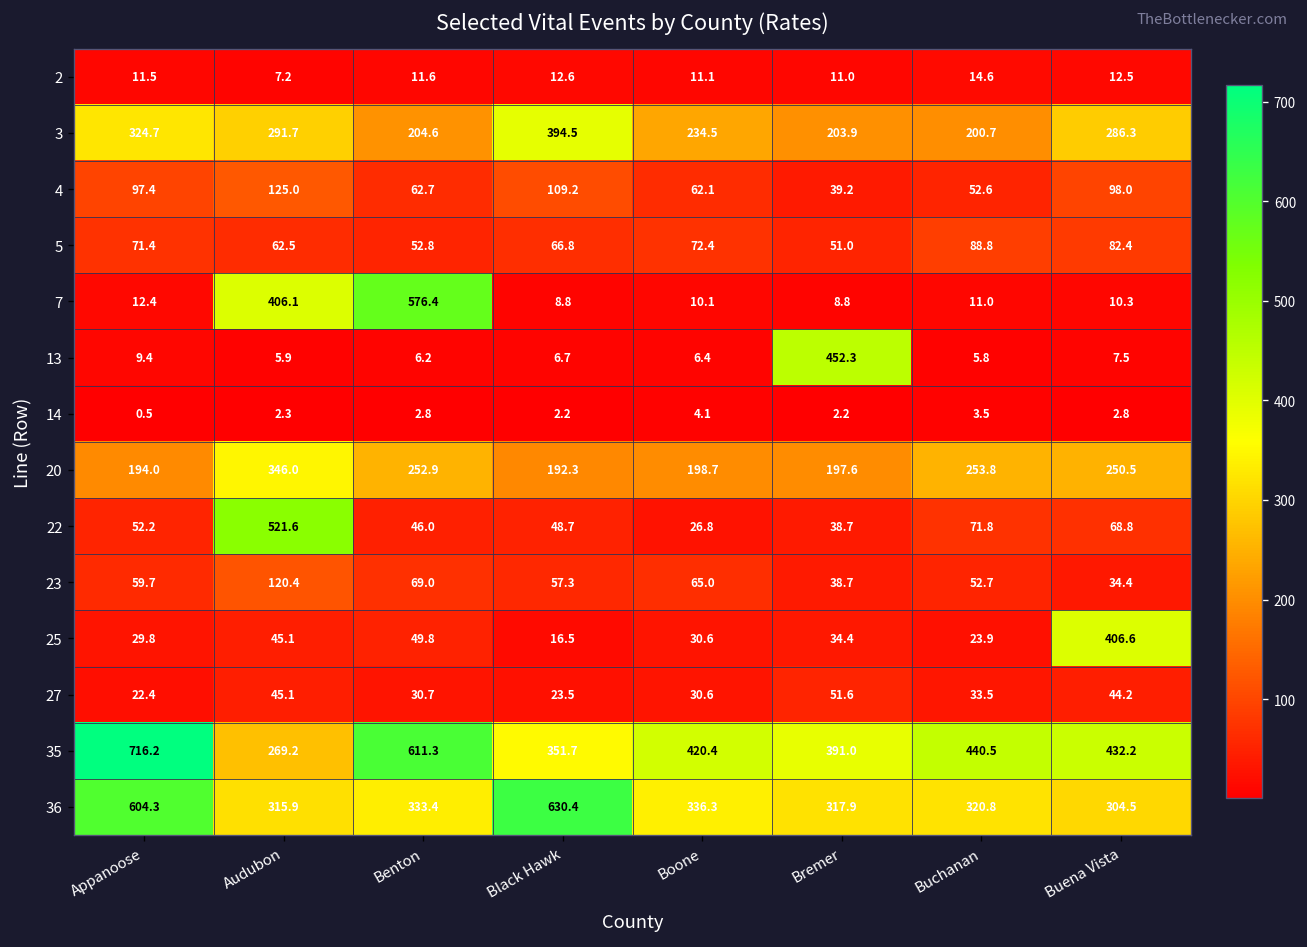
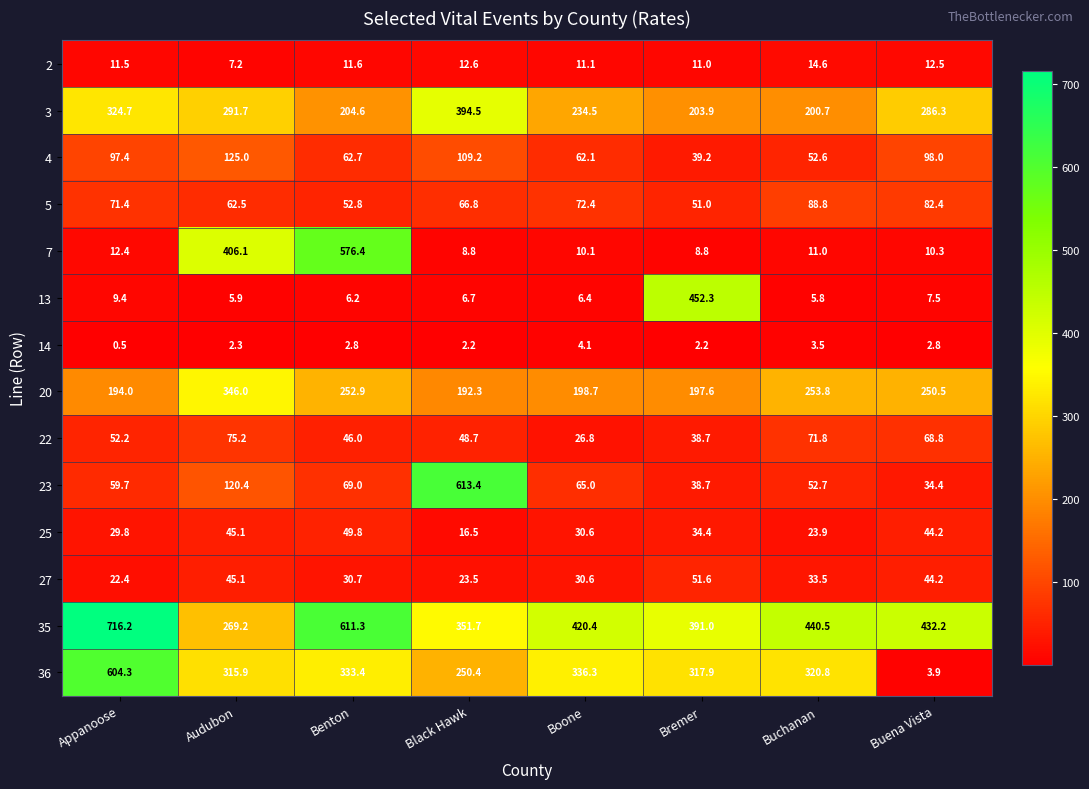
  {
    "2": {
      "Appanoose": 11.5,
      "Audubon": 7.2,
      "Benton": 11.6,
      "Black Hawk": 12.6,
      "Boone": 11.1,
      "Bremer": 11.0,
      "Buchanan": 14.6,
      "Buena Vista": 12.5
    },
    "3": {
      "Appanoose": 324.7,
      "Audubon": 291.7,
      "Benton": 204.6,
      "Black Hawk": 394.5,
      "Boone": 234.5,
      "Bremer": 203.9,
      "Buchanan": 200.7,
      "Buena Vista": 286.3
    },
    "4": {
      "Appanoose": 97.4,
      "Audubon": 125.0,
      "Benton": 62.7,
      "Black Hawk": 109.2,
      "Boone": 62.1,
      "Bremer": 39.2,
      "Buchanan": 52.6,
      "Buena Vista": 98.0
    },
    "5": {
      "Appanoose": 71.4,
      "Audubon": 62.5,
      "Benton": 52.8,
      "Black Hawk": 66.8,
      "Boone": 72.4,
      "Bremer": 51.0,
      "Buchanan": 88.8,
      "Buena Vista": 82.4
    },
    "7": {
      "Appanoose": 12.4,
      "Audubon": 406.1,
      "Benton": 576.4,
      "Black Hawk": 8.8,
      "Boone": 10.1,
      "Bremer": 8.8,
      "Buchanan": 11.0,
      "Buena Vista": 10.3
    },
    "13": {
      "Appanoose": 9.4,
      "Audubon": 5.9,
      "Benton": 6.2,
      "Black Hawk": 6.7,
      "Boone": 6.4,
      "Bremer": 452.3,
      "Buchanan": 5.8,
      "Buena Vista": 7.5
    },
    "14": {
      "Appanoose": 0.5,
      "Audubon": 2.3,
      "Benton": 2.8,
      "Black Hawk": 2.2,
      "Boone": 4.1,
      "Bremer": 2.2,
      "Buchanan": 3.5,
      "Buena Vista": 2.8
    },
    "20": {
      "Appanoose": 194.0,
      "Audubon": 346.0,
      "Benton": 252.9,
      "Black Hawk": 192.3,
      "Boone": 198.7,
      "Bremer": 197.6,
      "Buchanan": 253.8,
      "Buena Vista": 250.5
    },
    "22": {
      "Appanoose": 52.2,
-     "Audubon": 521.6,
+     "Audubon": 75.2,
      "Benton": 46.0,
      "Black Hawk": 48.7,
      "Boone": 26.8,
      "Bremer": 38.7,
      "Buchanan": 71.8,
      "Buena Vista": 68.8
    },
    "23": {
      "Appanoose": 59.7,
      "Audubon": 120.4,
      "Benton": 69.0,
-     "Black Hawk": 57.3,
+     "Black Hawk": 613.4,
      "Boone": 65.0,
      "Bremer": 38.7,
      "Buchanan": 52.7,
      "Buena Vista": 34.4
    },
    "25": {
      "Appanoose": 29.8,
      "Audubon": 45.1,
      "Benton": 49.8,
      "Black Hawk": 16.5,
      "Boone": 30.6,
      "Bremer": 34.4,
      "Buchanan": 23.9,
-     "Buena Vista": 406.6
+     "Buena Vista": 44.2
    },
    "27": {
      "Appanoose": 22.4,
      "Audubon": 45.1,
      "Benton": 30.7,
      "Black Hawk": 23.5,
      "Boone": 30.6,
      "Bremer": 51.6,
      "Buchanan": 33.5,
      "Buena Vista": 44.2
    },
    "35": {
      "Appanoose": 716.2,
      "Audubon": 269.2,
      "Benton": 611.3,
      "Black Hawk": 351.7,
      "Boone": 420.4,
      "Bremer": 391.0,
      "Buchanan": 440.5,
      "Buena Vista": 432.2
    },
    "36": {
      "Appanoose": 604.3,
      "Audubon": 315.9,
      "Benton": 333.4,
-     "Black Hawk": 630.4,
+     "Black Hawk": 250.4,
      "Boone": 336.3,
      "Bremer": 317.9,
      "Buchanan": 320.8,
-     "Buena Vista": 304.5
+     "Buena Vista": 3.9
    }
  }
